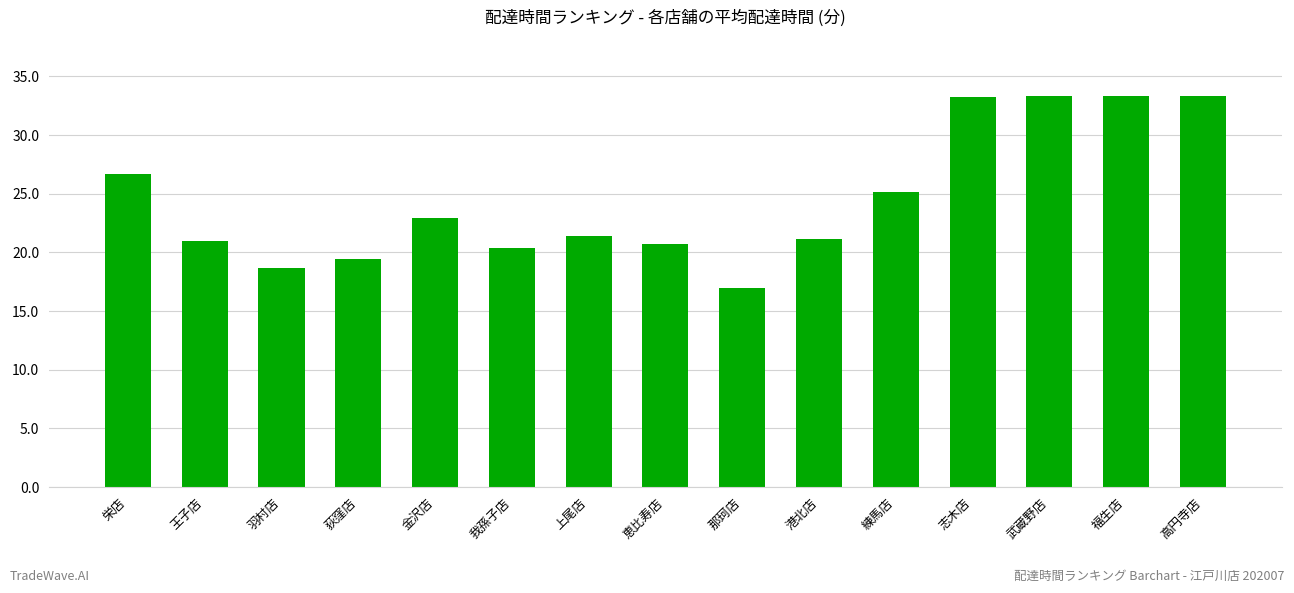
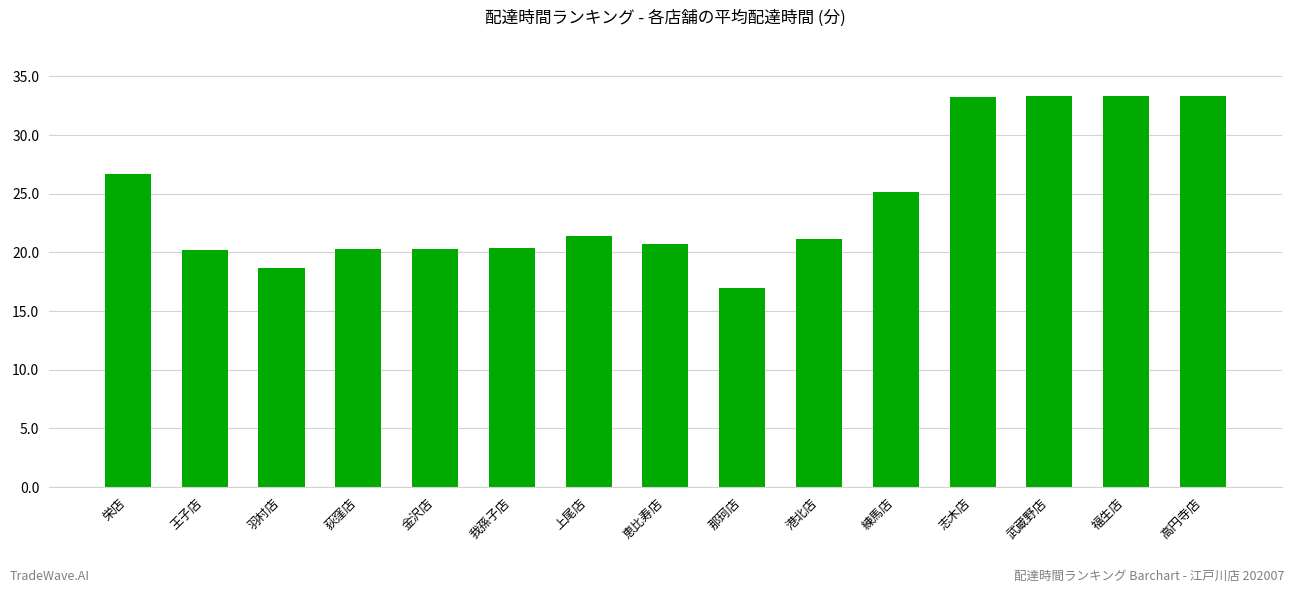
  {
    "栄店": 26.7,
-   "王子店": 21.0,
+   "王子店": 20.2,
    "羽村店": 18.7,
-   "荻窪店": 19.4,
-   "金沢店": 22.9,
+   "荻窪店": 20.3,
+   "金沢店": 20.3,
    "我孫子店": 20.3,
    "上尾店": 21.4,
    "恵比寿店": 20.7,
    "那珂店": 16.9,
    "港北店": 21.2,
    "練馬店": 25.2,
    "志木店": 33.2,
    "武蔵野店": 33.3,
    "福生店": 33.3,
    "高円寺店": 33.3
  }
